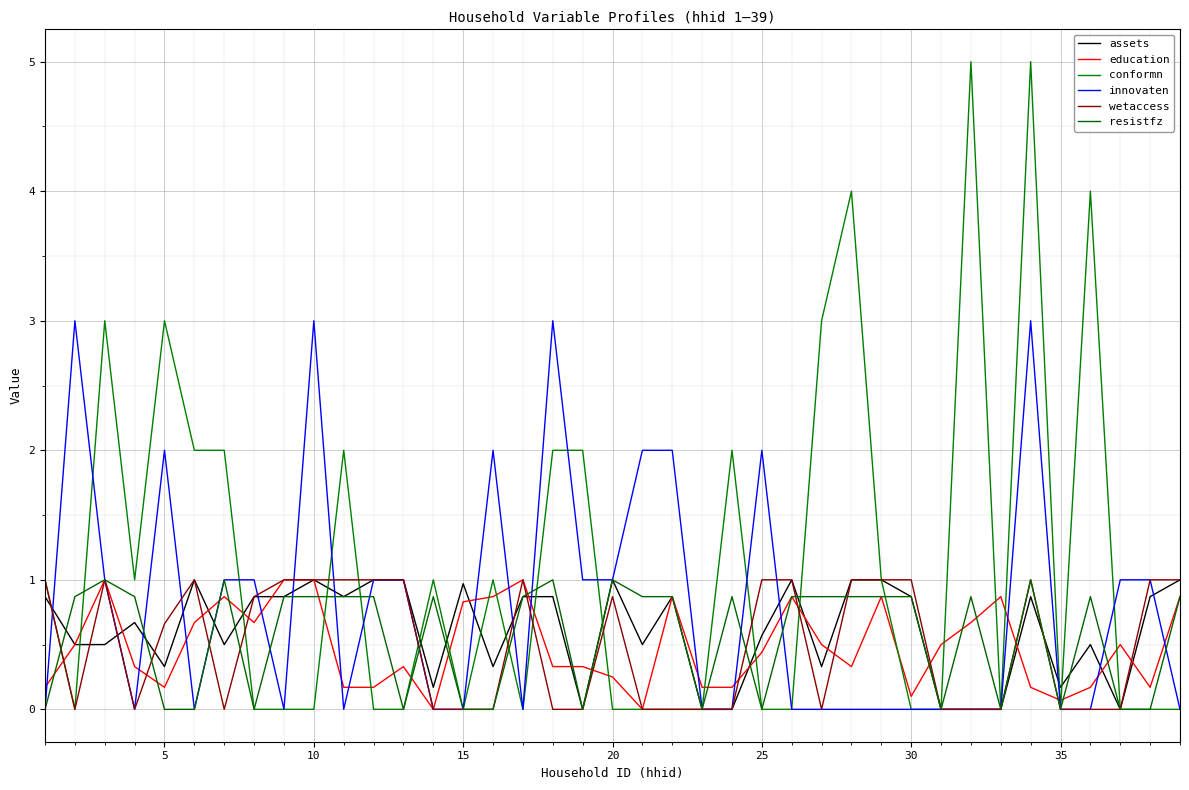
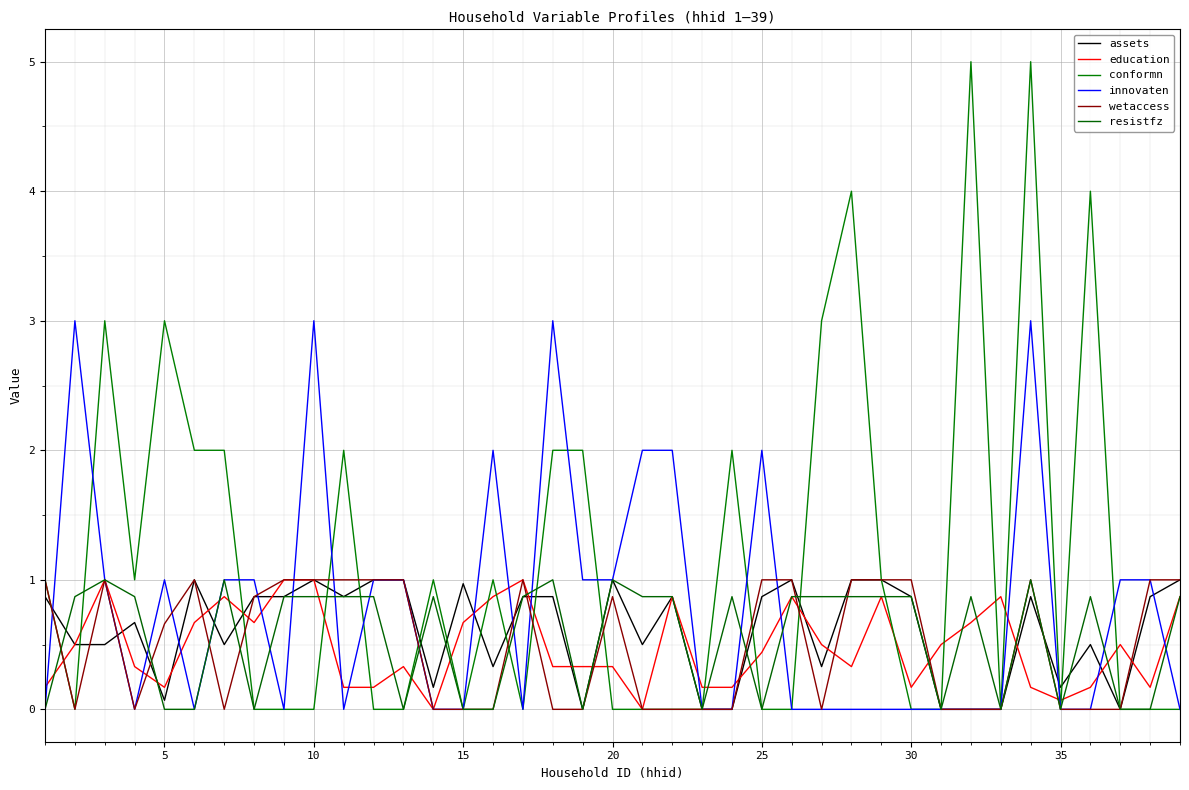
  {
    "assets": {
-     "5": 0.33,
+     "5": 0.07,
      "15": 0.97,
-     "25": 0.57,
+     "25": 0.87,
      "35": 0.17
    },
    "education": {
      "5": 0.17,
-     "15": 0.83,
-     "20": 0.25,
+     "15": 0.67,
+     "20": 0.33,
      "25": 0.44,
-     "30": 0.10,
+     "30": 0.17,
      "35": 0.07
    },
    "innovaten": {
-     "5": 2,
+     "5": 1,
      "10": 3,
      "25": 2
    },
    "wetaccess": {
      "5": 0.66,
      "20": 0.87,
      "25": 1.00,
      "30": 1.00
    }
  }
